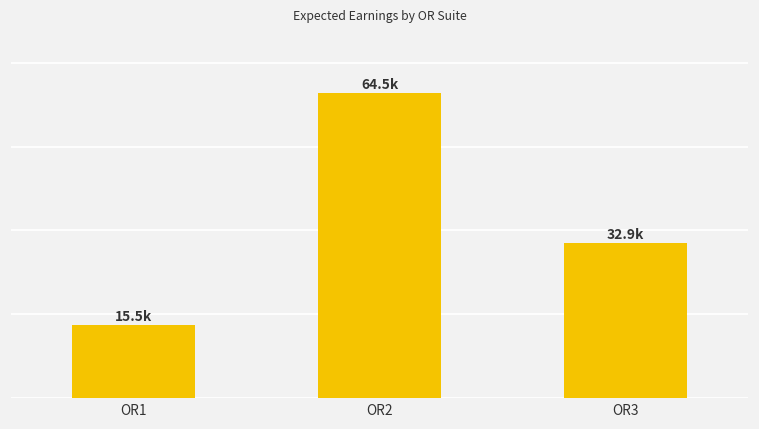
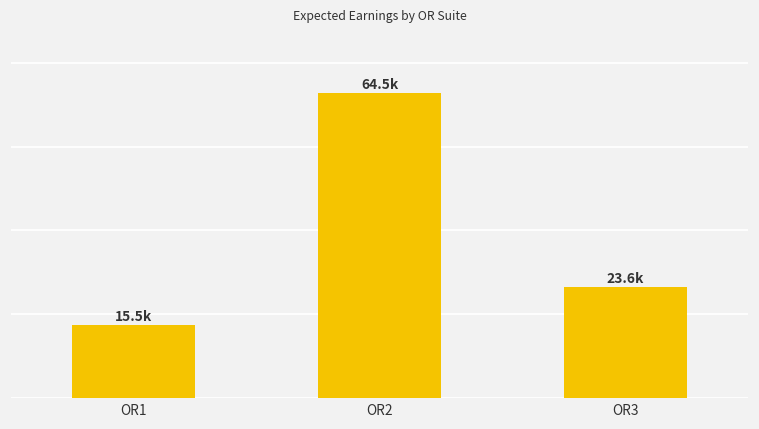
  {
    "OR1": "15.5k",
    "OR2": "64.5k",
-   "OR3": "32.9k"
+   "OR3": "23.6k"
  }
